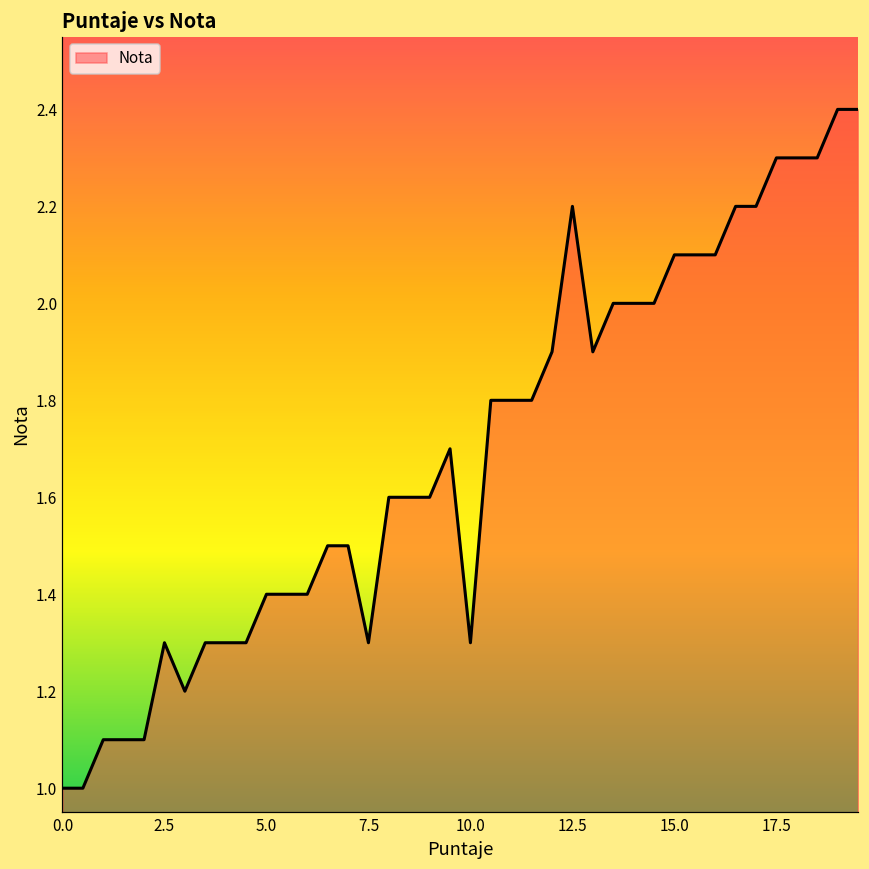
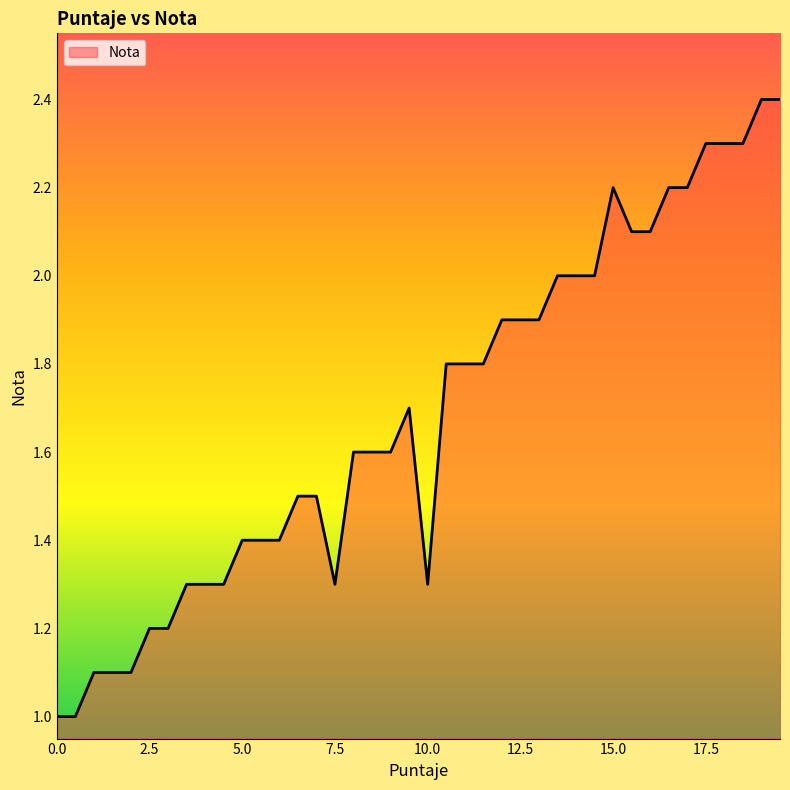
  {
    "0.0": 1.0,
-   "2.5": 1.3,
+   "2.5": 1.2,
    "5.0": 1.4,
    "7.5": 1.3,
    "10.0": 1.3,
-   "12.5": 2.2,
-   "15.0": 2.1,
+   "12.5": 1.9,
+   "15.0": 2.2,
    "17.5": 2.3
  }
